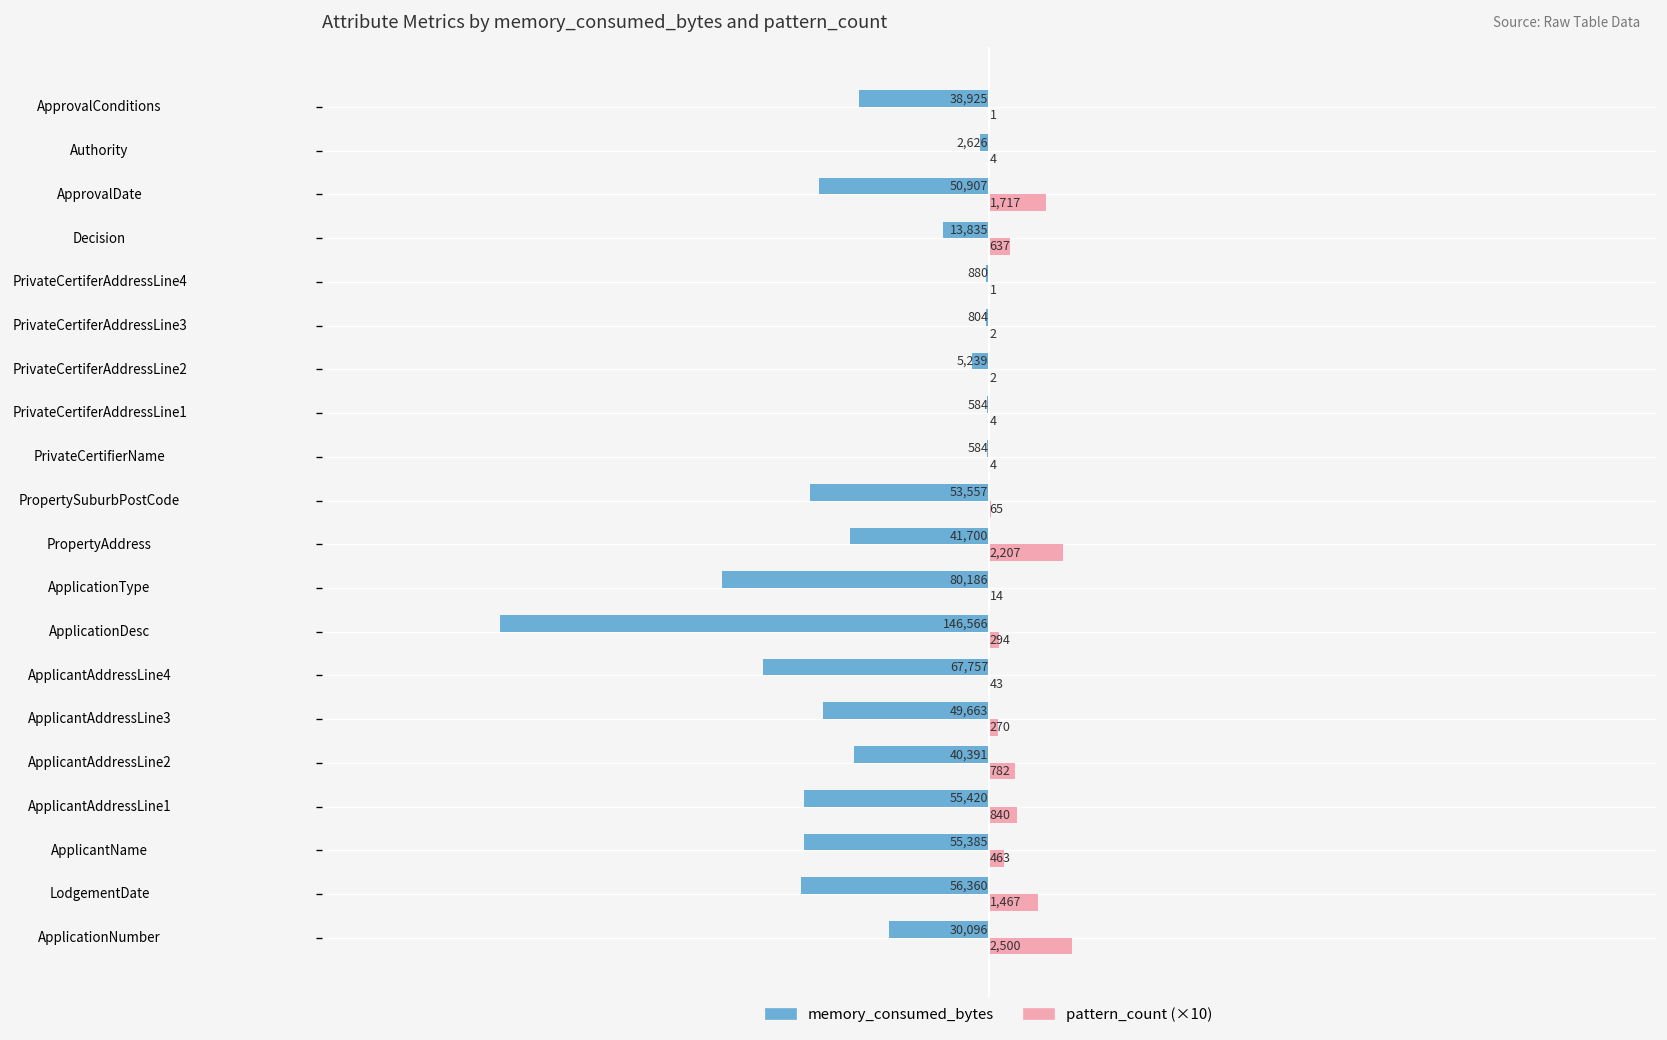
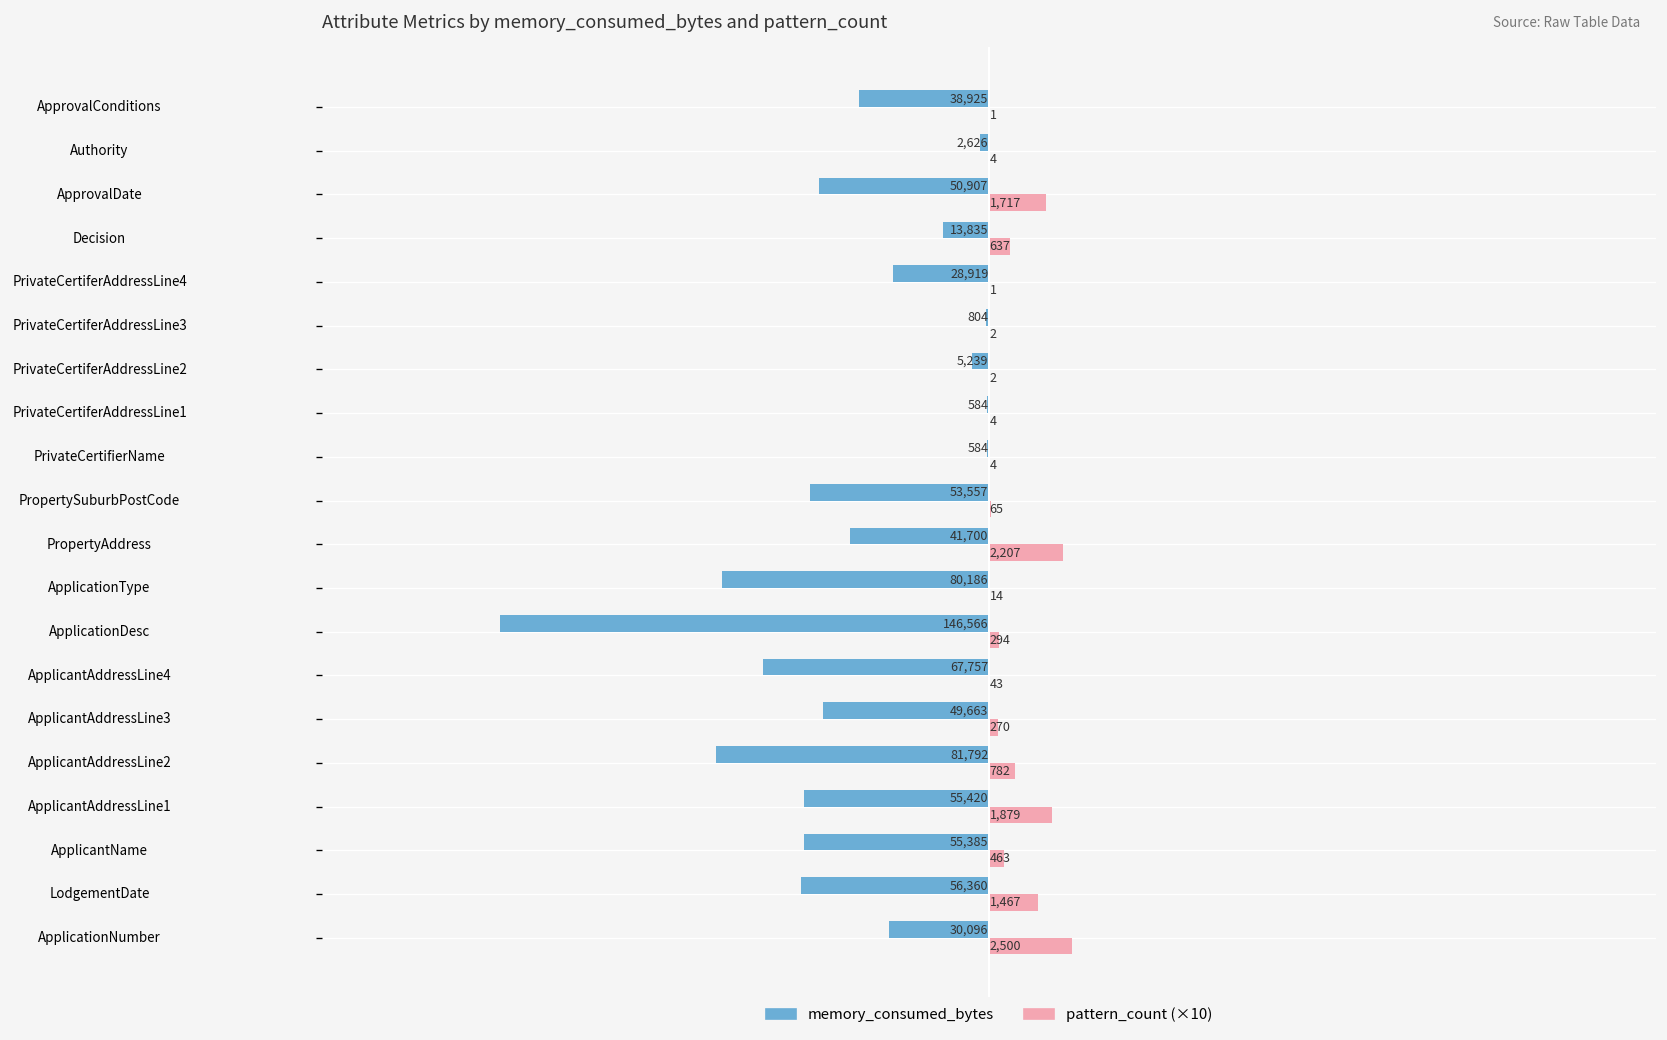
  {
    "memory_consumed_bytes": {
-     "PrivateCertiferAddressLine4": "880",
-     "ApplicantAddressLine2": "40,391"
+     "PrivateCertiferAddressLine4": "28,919",
+     "ApplicantAddressLine2": "81,792"
    },
    "pattern_count (×10)": {
-     "ApplicantAddressLine1": "840"
+     "ApplicantAddressLine1": "1,879"
    }
  }
